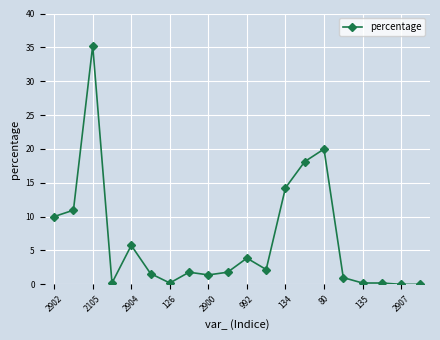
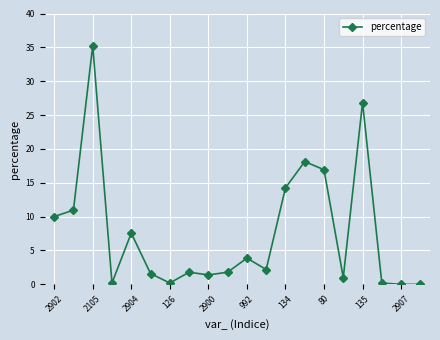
  {
    "2902": 10,
    "2105": 35,
-   "2904": 6,
+   "2904": 8,
    "126": 0,
    "2900": 1,
    "992": 4,
    "134": 14,
-   "80": 20,
-   "135": 0,
+   "80": 17,
+   "135": 27,
    "2907": 0
  }
